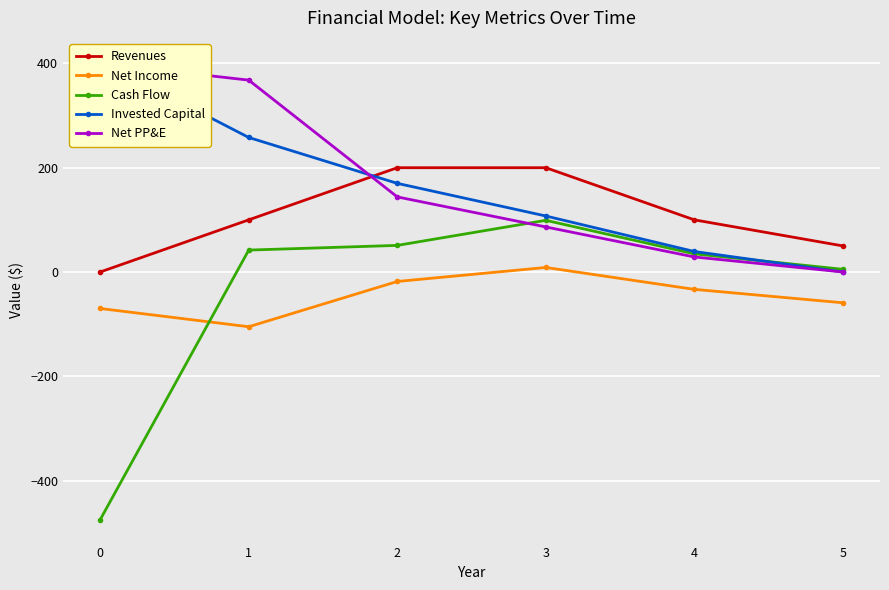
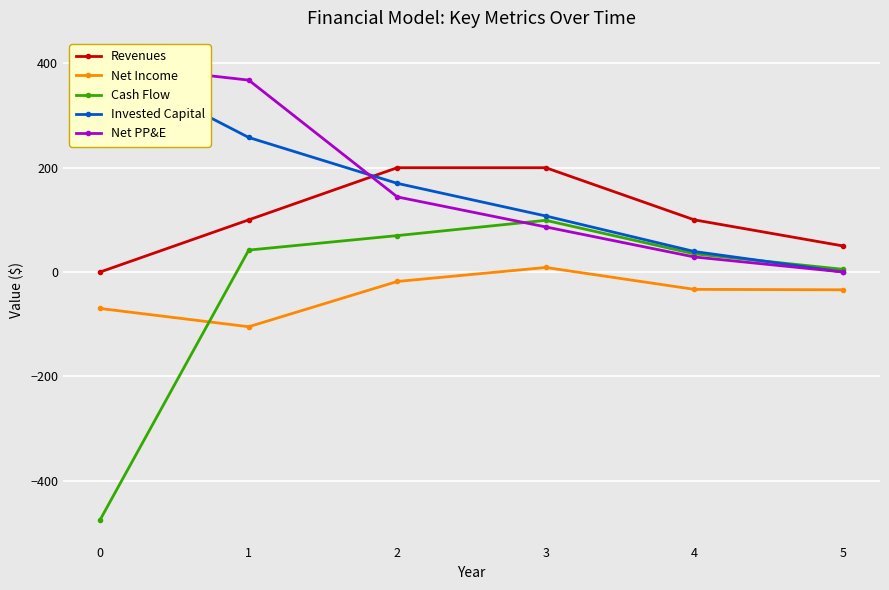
  {
    "Revenues": {
      "0": 0,
      "1": 100,
      "2": 200,
      "3": 200,
      "4": 100,
      "5": 50
    },
    "Net Income": {
      "0": -70,
      "1": -110,
      "2": -20,
      "3": 10,
      "4": -30,
-     "5": -60
+     "5": -30
    },
    "Cash Flow": {
      "0": -480,
      "1": 40,
-     "2": 50,
+     "2": 70,
      "3": 100,
      "5": 10
    },
    "Invested Capital": {
      "1": 260,
      "2": 170,
      "3": 110
    },
    "Net PP&E": {
      "1": 370,
      "2": 140,
      "3": 90,
      "4": 30
    }
  }
